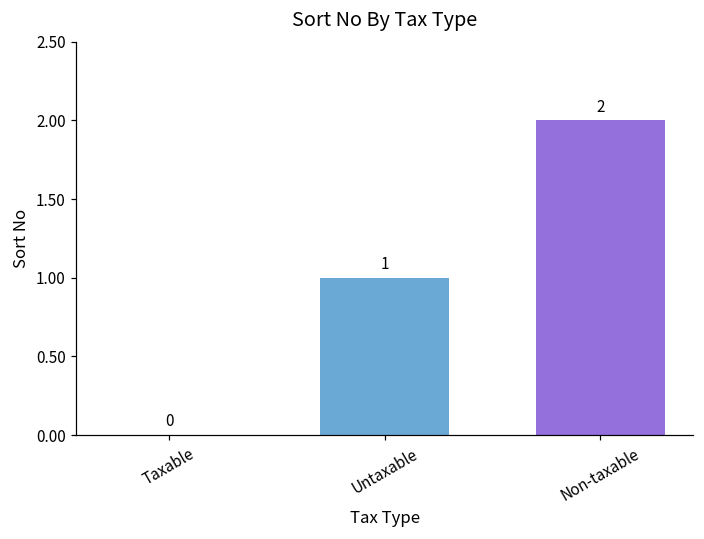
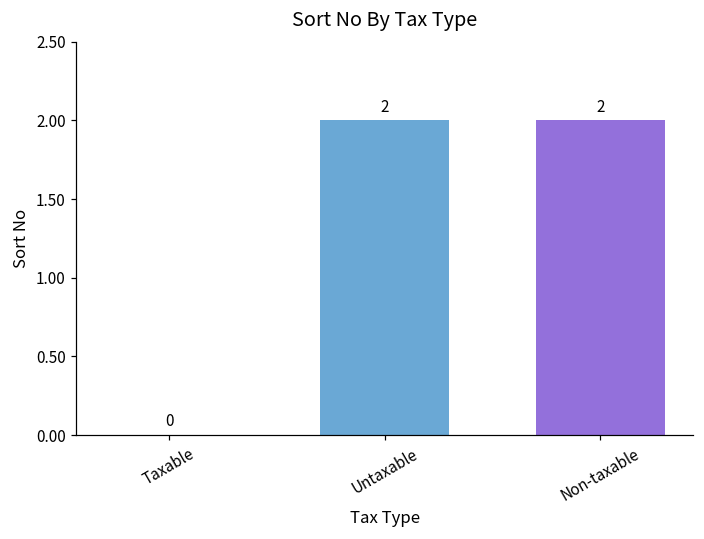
  {
    "Taxable": 0,
-   "Untaxable": 1,
+   "Untaxable": 2,
    "Non-taxable": 2
  }
